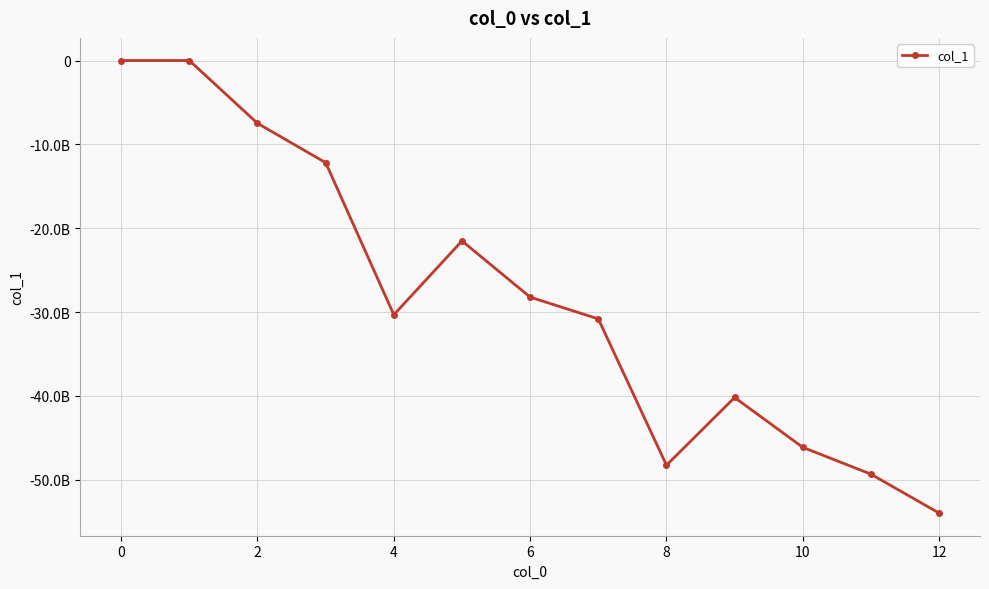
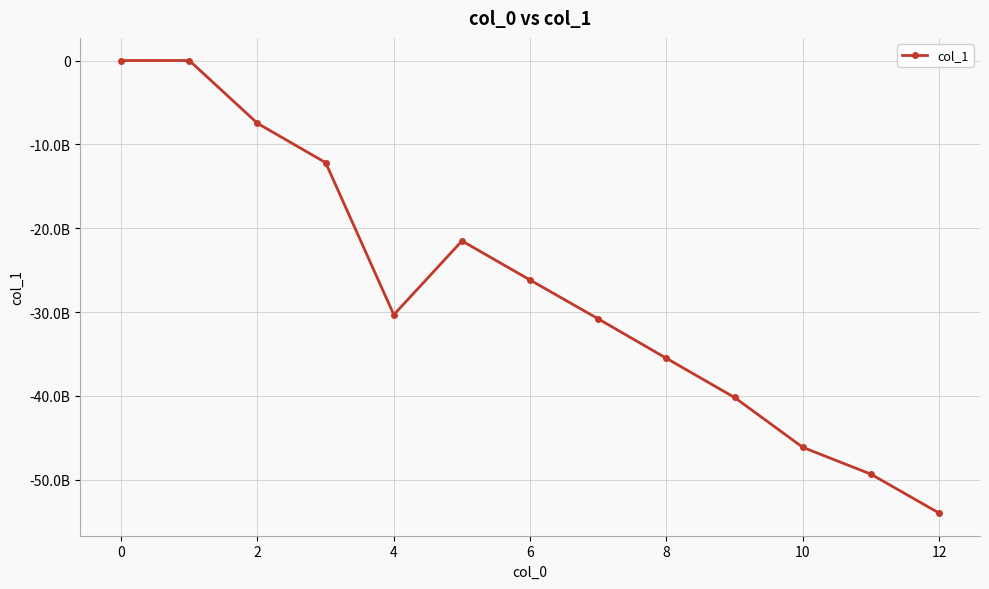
  {
    "0": 0,
    "2": -7000000000,
    "4": -30000000000,
-   "6": -28000000000,
-   "8": -48000000000,
+   "6": -26000000000,
+   "8": -36000000000,
    "10": -46000000000,
    "12": -54000000000
  }
